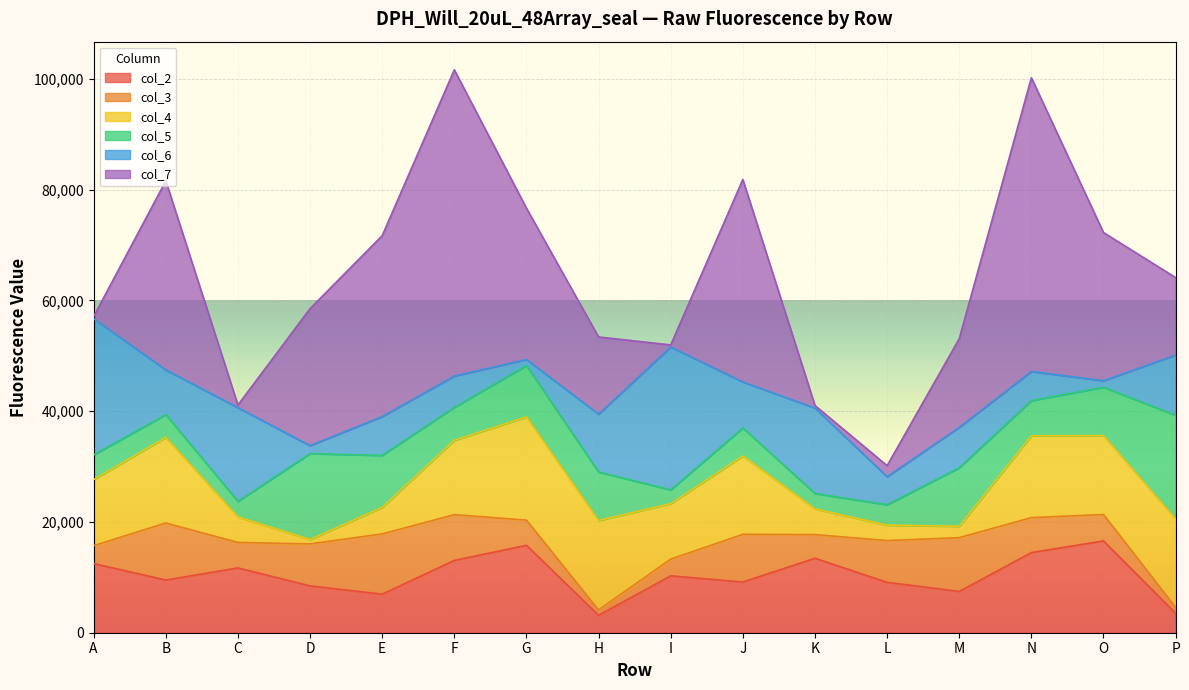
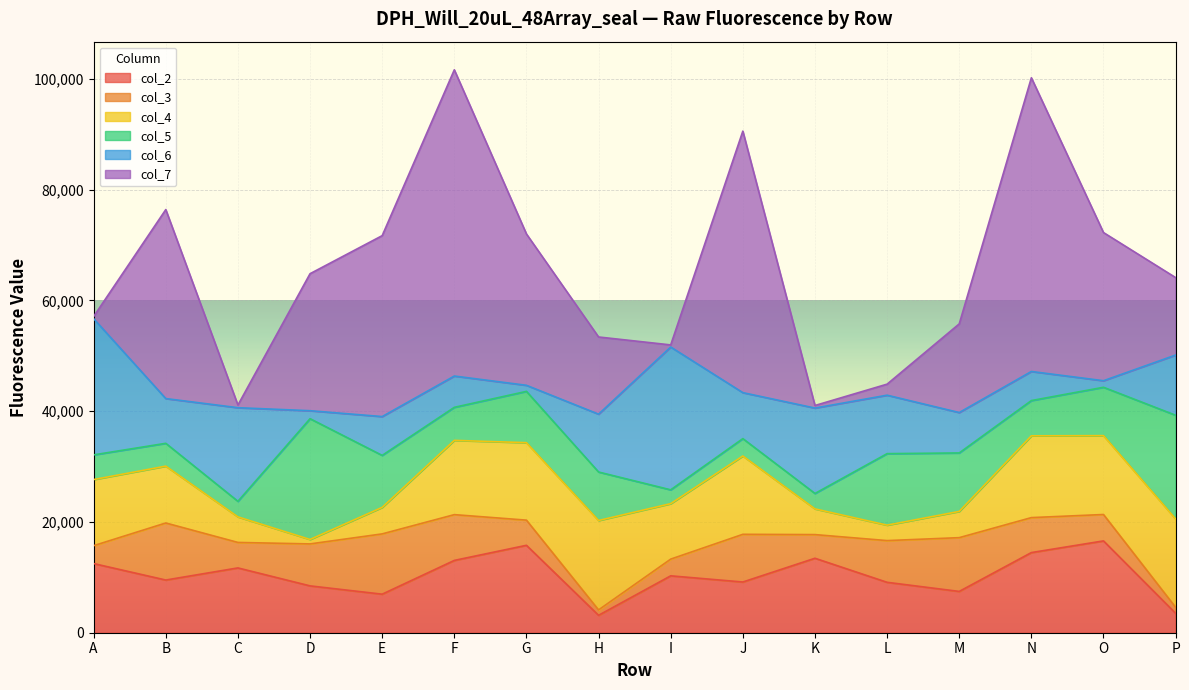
  {
    "col_4": {
      "A": "12,000",
-     "B": "15,000",
+     "B": "10,000",
      "C": "5,000",
      "D": "1,000",
      "E": "5,000",
      "F": "13,000",
-     "G": "19,000",
+     "G": "14,000",
      "H": "16,000",
      "I": "10,000",
      "J": "14,000",
      "K": "5,000",
      "L": "3,000",
-     "M": "2,000",
+     "M": "5,000",
      "N": "15,000",
      "O": "14,000",
      "P": "16,000"
    },
    "col_5": {
      "A": "4,000",
      "B": "4,000",
      "C": "3,000",
-     "D": "15,000",
+     "D": "22,000",
      "E": "9,000",
      "F": "6,000",
      "G": "9,000",
      "H": "9,000",
      "I": "2,000",
-     "J": "5,000",
+     "J": "3,000",
      "K": "3,000",
-     "L": "4,000",
+     "L": "13,000",
      "M": "11,000",
      "N": "6,000",
      "O": "9,000",
      "P": "19,000"
    },
    "col_6": {
      "B": "8,000",
      "C": "17,000",
      "D": "1,000",
      "E": "7,000",
      "F": "6,000",
      "G": "1,000",
      "H": "10,000",
      "J": "8,000",
      "K": "15,000",
-     "L": "5,000",
+     "L": "11,000",
      "M": "7,000",
      "N": "5,000",
      "O": "1,000",
      "P": "11,000"
    },
    "col_7": {
      "C": "0",
      "D": "25,000",
      "E": "33,000",
      "F": "55,000",
      "G": "27,000",
      "H": "14,000",
-     "J": "37,000",
+     "J": "47,000",
      "K": "0",
      "L": "2,000",
      "M": "16,000",
      "N": "53,000",
      "O": "27,000",
      "P": "14,000"
    }
  }
